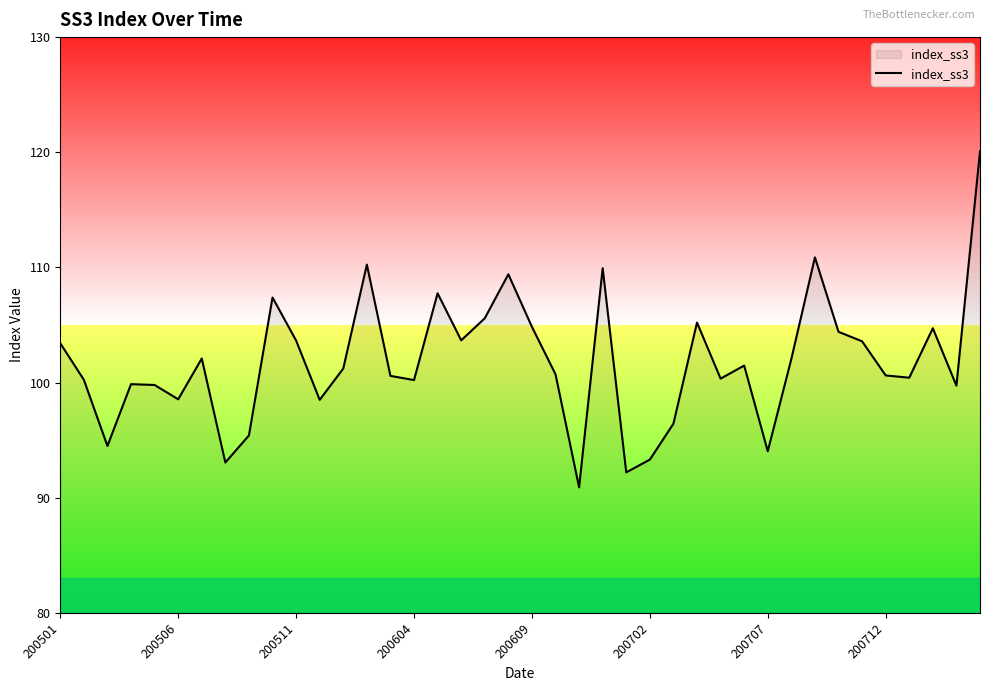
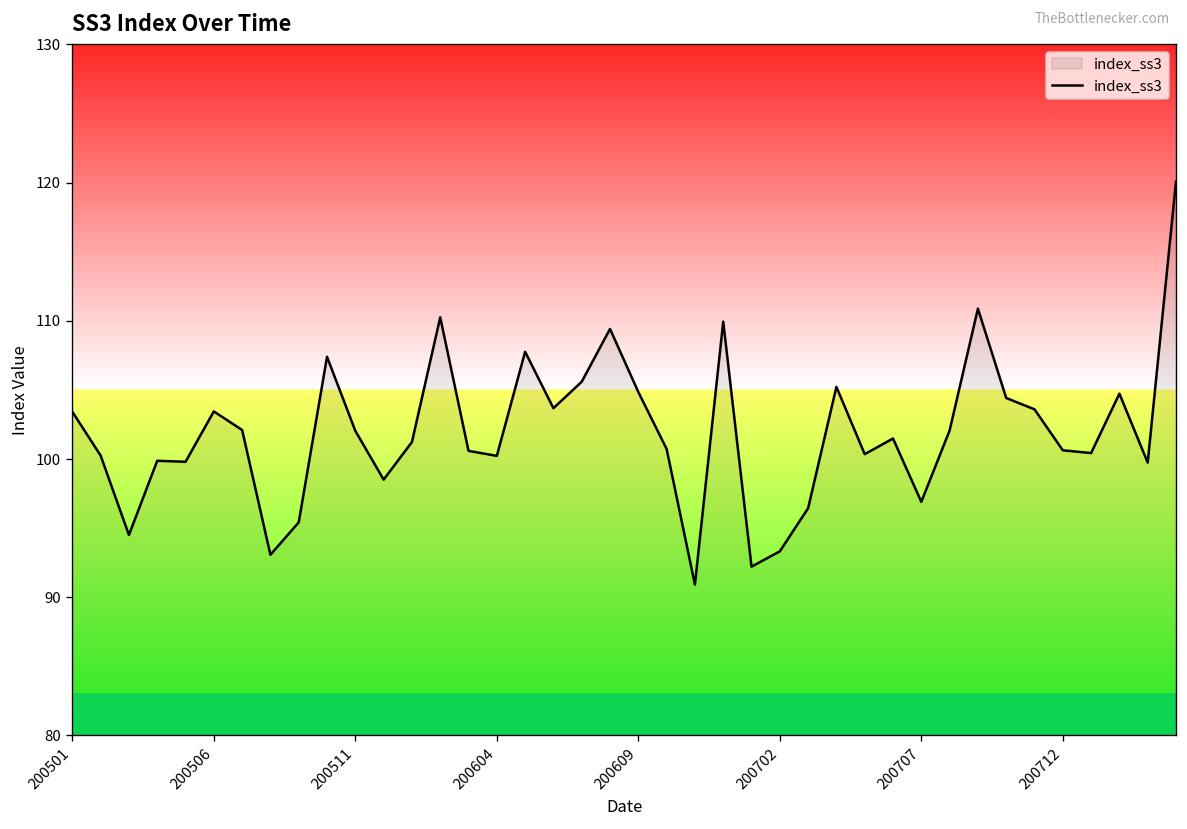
  {
    "200501": 103.4,
-   "200506": 98.5,
-   "200511": 103.6,
+   "200506": 103.4,
+   "200511": 102.0,
    "200604": 100.2,
    "200609": 104.8,
    "200702": 93.3,
-   "200707": 94.0,
+   "200707": 96.9,
    "200712": 100.6
  }
